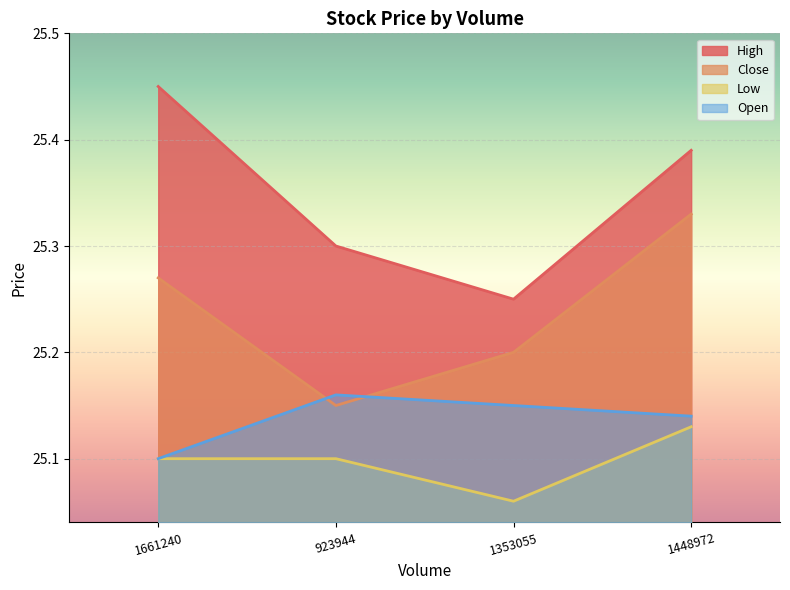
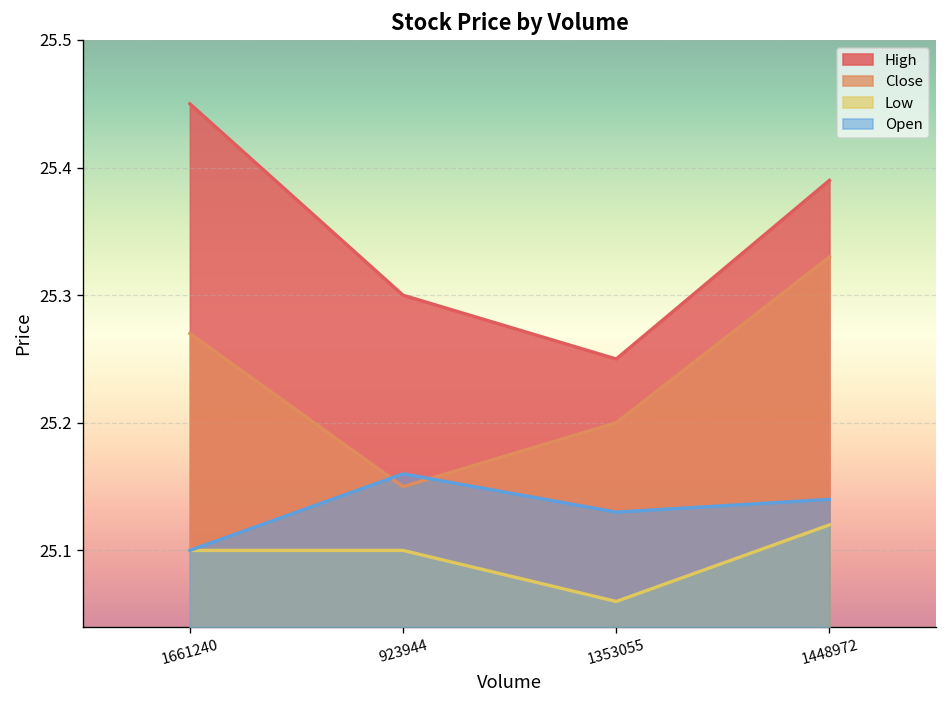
  {
    "Low": {
      "923944": 25.10,
      "1353055": 25.06,
-     "1448972": 25.13
+     "1448972": 25.12
    },
    "Open": {
      "923944": 25.16,
-     "1353055": 25.15,
+     "1353055": 25.13,
      "1448972": 25.14
    }
  }
